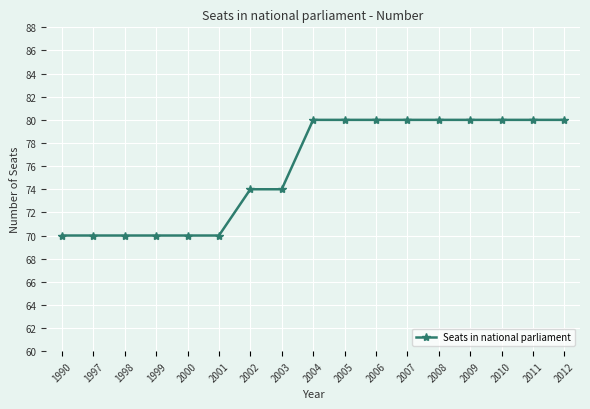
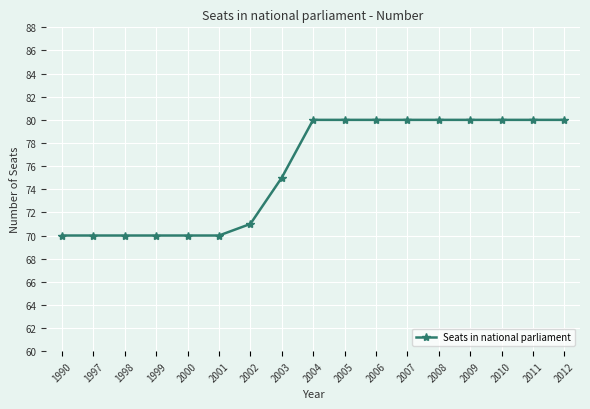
  {
    "1990": 70,
    "1997": 70,
    "1998": 70,
    "1999": 70,
    "2000": 70,
    "2001": 70,
-   "2002": 74,
-   "2003": 74,
+   "2002": 71,
+   "2003": 75,
    "2004": 80,
    "2005": 80,
    "2006": 80,
    "2007": 80,
    "2008": 80,
    "2009": 80,
    "2010": 80,
    "2011": 80,
    "2012": 80
  }
